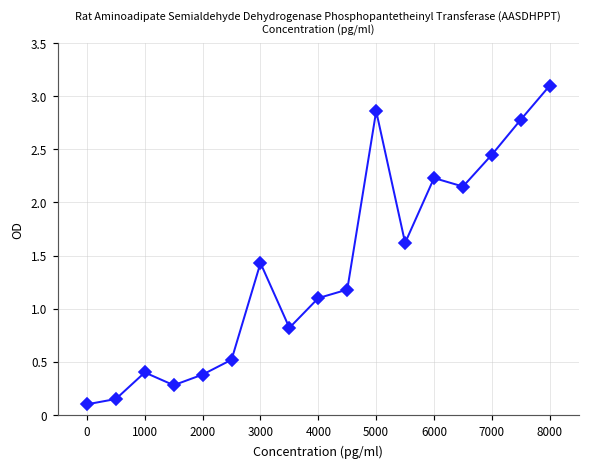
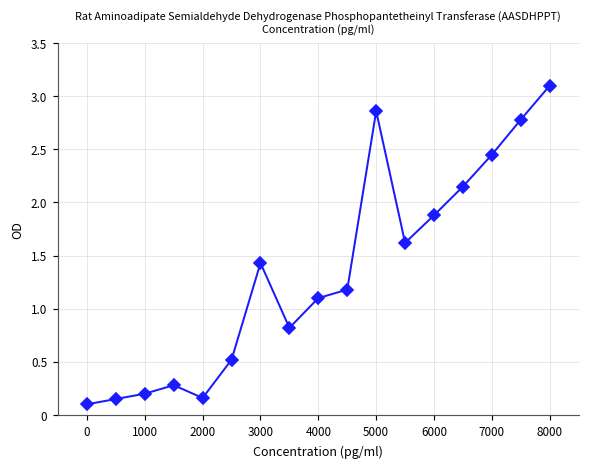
  {
    "0": 0.1,
-   "1000": 0.4,
-   "2000": 0.4,
+   "1000": 0.2,
+   "2000": 0.2,
    "3000": 1.4,
    "4000": 1.1,
    "5000": 2.9,
-   "6000": 2.2,
+   "6000": 1.9,
    "7000": 2.5,
    "8000": 3.1
  }
